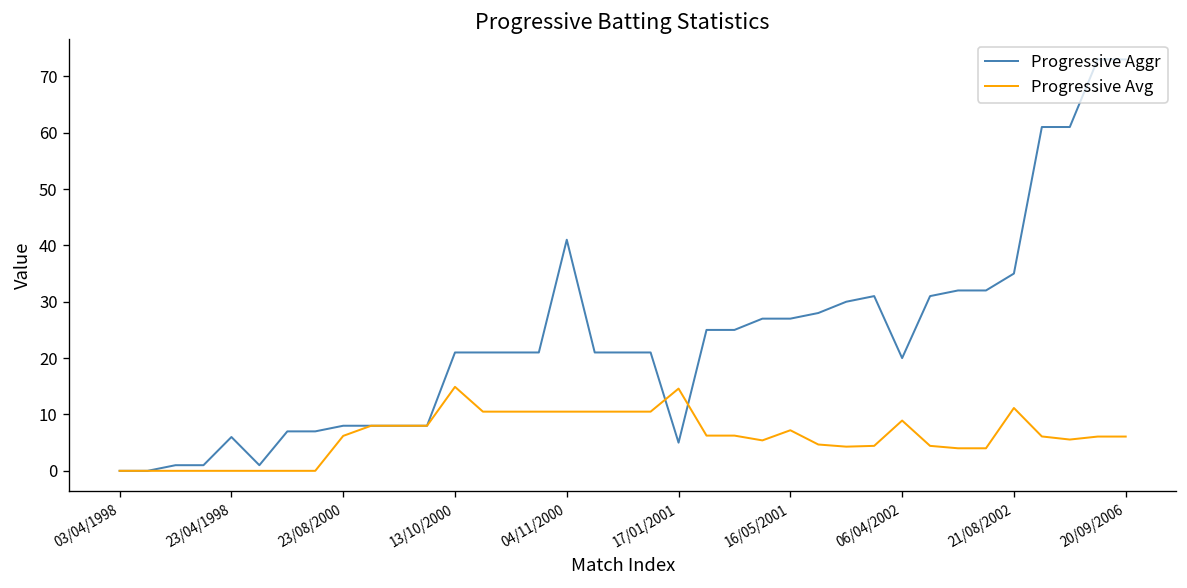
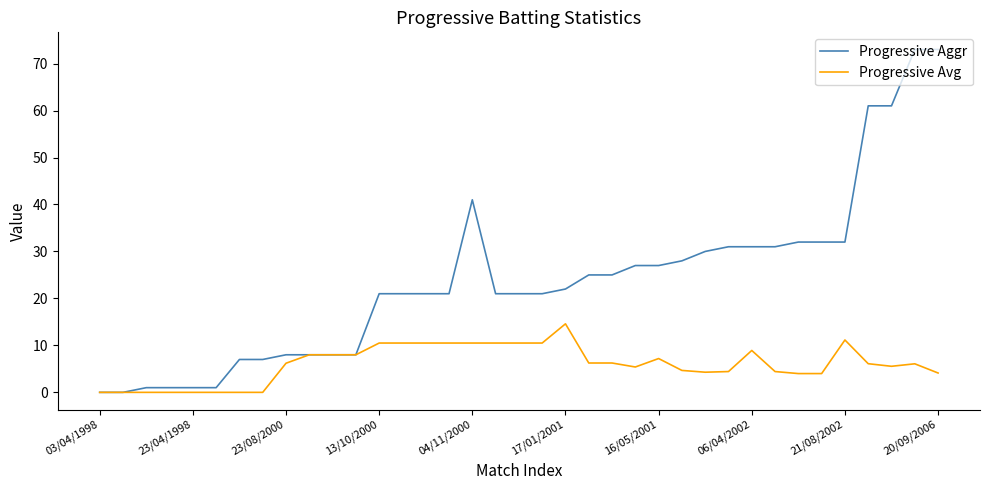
  {
    "Progressive Aggr": {
-     "23/04/1998": 6,
+     "23/04/1998": 1,
      "23/08/2000": 8,
      "13/10/2000": 21,
      "04/11/2000": 41,
-     "17/01/2001": 5,
+     "17/01/2001": 22,
      "16/05/2001": 27,
-     "06/04/2002": 20,
-     "21/08/2002": 35
+     "06/04/2002": 31,
+     "21/08/2002": 32
    },
    "Progressive Avg": {
      "23/04/1998": 0,
      "23/08/2000": 6,
-     "13/10/2000": 15,
+     "13/10/2000": 11,
      "04/11/2000": 11,
      "17/01/2001": 15,
      "16/05/2001": 7,
      "06/04/2002": 9,
      "21/08/2002": 11,
-     "20/09/2006": 6
+     "20/09/2006": 4
    }
  }
